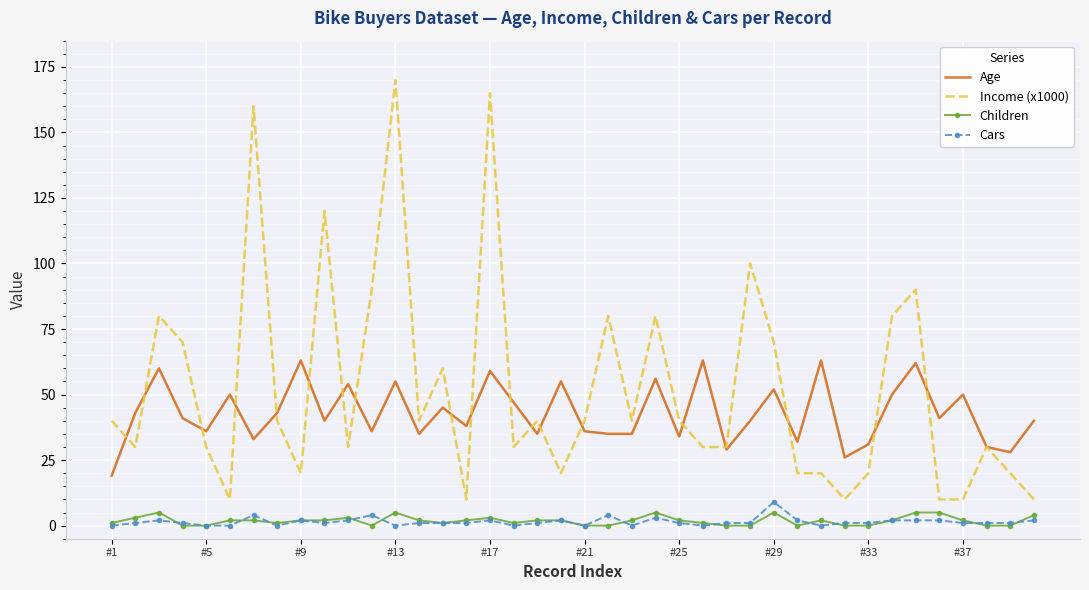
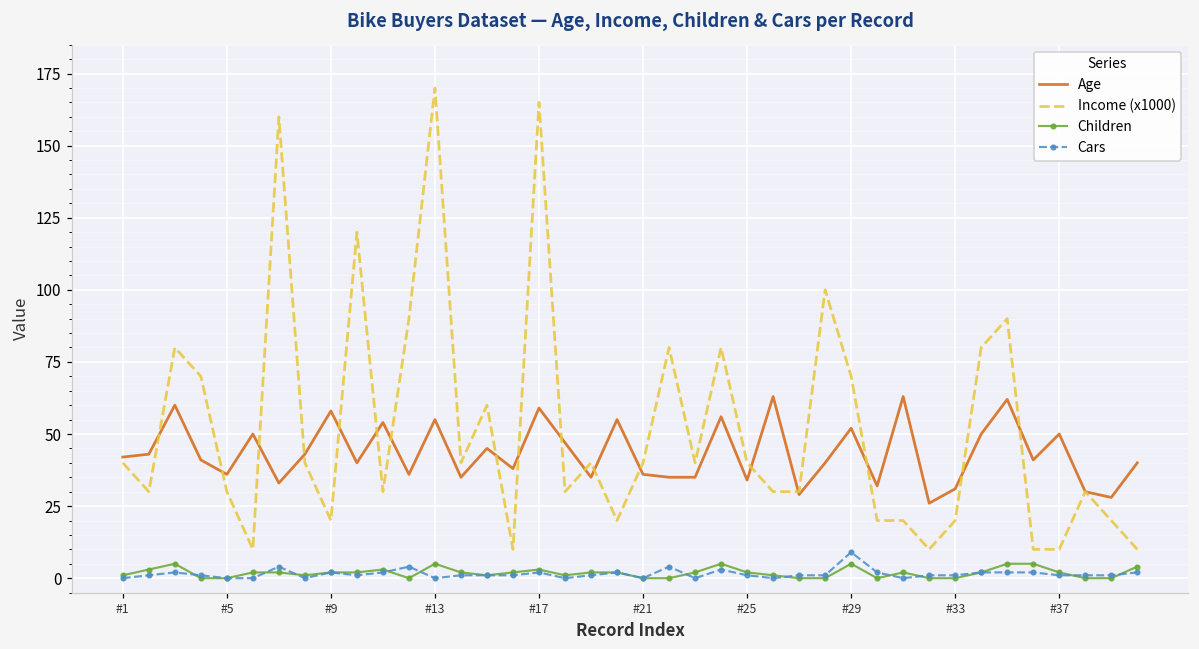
  {
    "Age": {
-     "#1": 19,
+     "#1": 42,
      "#5": 36,
-     "#9": 63,
+     "#9": 58,
      "#13": 55,
      "#17": 59,
      "#21": 36,
      "#25": 34,
      "#29": 52,
      "#33": 31,
      "#37": 50
    },
    "Income (x1000)": {
      "#1": 40,
      "#5": 30,
      "#9": 20,
      "#13": 170,
      "#17": 165,
      "#21": 40,
      "#25": 40,
      "#29": 70,
      "#33": 20,
      "#37": 10
    },
    "Children": {
      "#1": 1,
      "#13": 5,
      "#17": 3,
      "#25": 2,
      "#29": 5,
      "#33": 0,
      "#37": 2
    },
    "Cars": {
      "#1": 0,
      "#13": 0,
      "#17": 2,
      "#25": 1,
      "#29": 9,
      "#33": 1,
      "#37": 1
    }
  }
